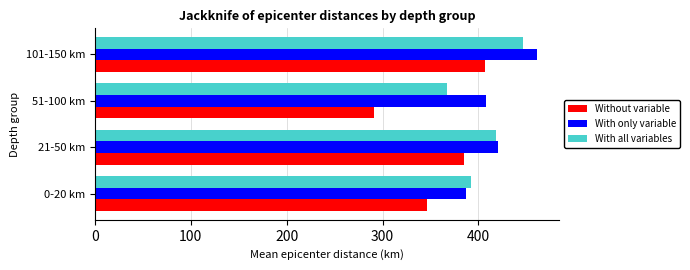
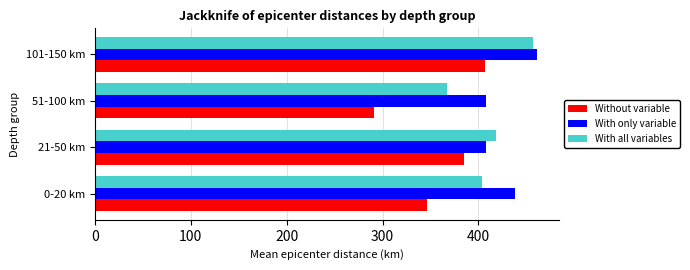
  {
    "Without variable": {
      "101-150 km": 410,
      "51-100 km": 290,
      "21-50 km": 390,
      "0-20 km": 350
    },
    "With only variable": {
      "101-150 km": 460,
      "51-100 km": 410,
-     "21-50 km": 420,
-     "0-20 km": 390
+     "21-50 km": 410,
+     "0-20 km": 440
    },
    "With all variables": {
-     "101-150 km": 450,
+     "101-150 km": 460,
      "51-100 km": 370,
      "21-50 km": 420,
-     "0-20 km": 390
+     "0-20 km": 400
    }
  }
